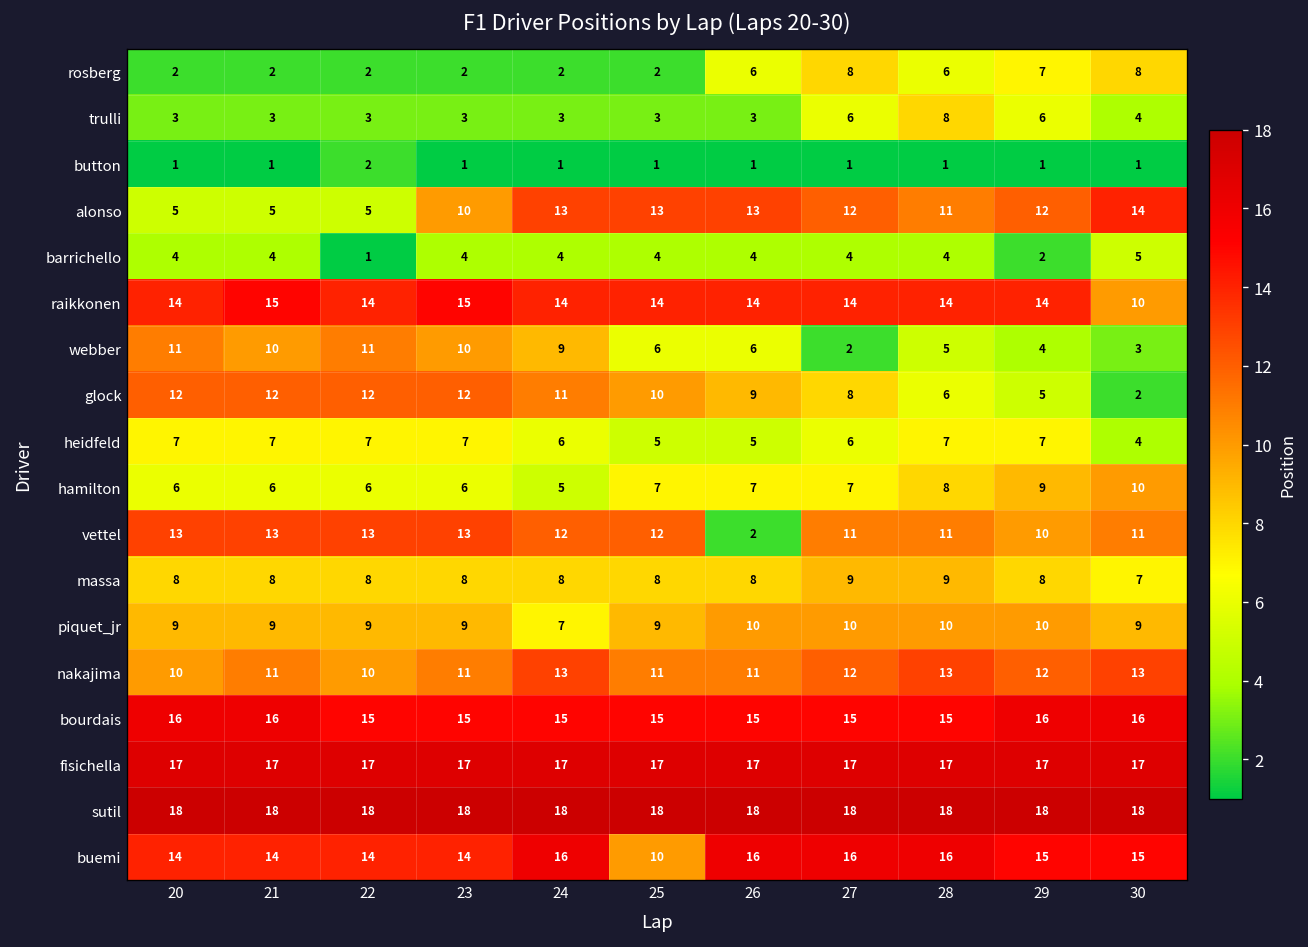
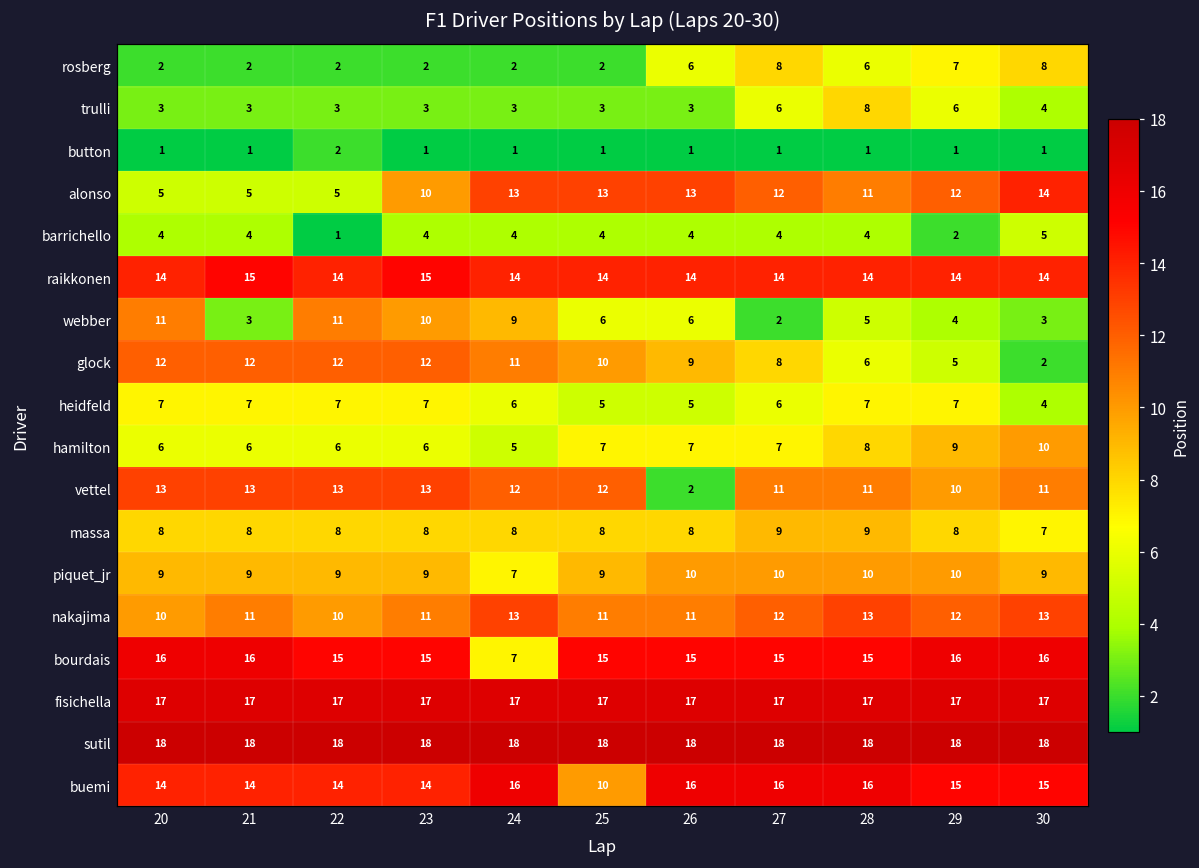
  {
    "rosberg": {
      "20": 2,
      "21": 2,
      "22": 2,
      "23": 2,
      "24": 2,
      "25": 2,
      "26": 6,
      "27": 8,
      "28": 6,
      "29": 7,
      "30": 8
    },
    "trulli": {
      "20": 3,
      "21": 3,
      "22": 3,
      "23": 3,
      "24": 3,
      "25": 3,
      "26": 3,
      "27": 6,
      "28": 8,
      "29": 6,
      "30": 4
    },
    "button": {
      "20": 1,
      "21": 1,
      "22": 2,
      "23": 1,
      "24": 1,
      "25": 1,
      "26": 1,
      "27": 1,
      "28": 1,
      "29": 1,
      "30": 1
    },
    "alonso": {
      "20": 5,
      "21": 5,
      "22": 5,
      "23": 10,
      "24": 13,
      "25": 13,
      "26": 13,
      "27": 12,
      "28": 11,
      "29": 12,
      "30": 14
    },
    "barrichello": {
      "20": 4,
      "21": 4,
      "22": 1,
      "23": 4,
      "24": 4,
      "25": 4,
      "26": 4,
      "27": 4,
      "28": 4,
      "29": 2,
      "30": 5
    },
    "raikkonen": {
      "20": 14,
      "21": 15,
      "22": 14,
      "23": 15,
      "24": 14,
      "25": 14,
      "26": 14,
      "27": 14,
      "28": 14,
      "29": 14,
-     "30": 10
+     "30": 14
    },
    "webber": {
      "20": 11,
-     "21": 10,
+     "21": 3,
      "22": 11,
      "23": 10,
      "24": 9,
      "25": 6,
      "26": 6,
      "27": 2,
      "28": 5,
      "29": 4,
      "30": 3
    },
    "glock": {
      "20": 12,
      "21": 12,
      "22": 12,
      "23": 12,
      "24": 11,
      "25": 10,
      "26": 9,
      "27": 8,
      "28": 6,
      "29": 5,
      "30": 2
    },
    "heidfeld": {
      "20": 7,
      "21": 7,
      "22": 7,
      "23": 7,
      "24": 6,
      "25": 5,
      "26": 5,
      "27": 6,
      "28": 7,
      "29": 7,
      "30": 4
    },
    "hamilton": {
      "20": 6,
      "21": 6,
      "22": 6,
      "23": 6,
      "24": 5,
      "25": 7,
      "26": 7,
      "27": 7,
      "28": 8,
      "29": 9,
      "30": 10
    },
    "vettel": {
      "20": 13,
      "21": 13,
      "22": 13,
      "23": 13,
      "24": 12,
      "25": 12,
      "26": 2,
      "27": 11,
      "28": 11,
      "29": 10,
      "30": 11
    },
    "massa": {
      "20": 8,
      "21": 8,
      "22": 8,
      "23": 8,
      "24": 8,
      "25": 8,
      "26": 8,
      "27": 9,
      "28": 9,
      "29": 8,
      "30": 7
    },
    "piquet_jr": {
      "20": 9,
      "21": 9,
      "22": 9,
      "23": 9,
      "24": 7,
      "25": 9,
      "26": 10,
      "27": 10,
      "28": 10,
      "29": 10,
      "30": 9
    },
    "nakajima": {
      "20": 10,
      "21": 11,
      "22": 10,
      "23": 11,
      "24": 13,
      "25": 11,
      "26": 11,
      "27": 12,
      "28": 13,
      "29": 12,
      "30": 13
    },
    "bourdais": {
      "20": 16,
      "21": 16,
      "22": 15,
      "23": 15,
-     "24": 15,
+     "24": 7,
      "25": 15,
      "26": 15,
      "27": 15,
      "28": 15,
      "29": 16,
      "30": 16
    },
    "fisichella": {
      "20": 17,
      "21": 17,
      "22": 17,
      "23": 17,
      "24": 17,
      "25": 17,
      "26": 17,
      "27": 17,
      "28": 17,
      "29": 17,
      "30": 17
    },
    "sutil": {
      "20": 18,
      "21": 18,
      "22": 18,
      "23": 18,
      "24": 18,
      "25": 18,
      "26": 18,
      "27": 18,
      "28": 18,
      "29": 18,
      "30": 18
    },
    "buemi": {
      "20": 14,
      "21": 14,
      "22": 14,
      "23": 14,
      "24": 16,
      "25": 10,
      "26": 16,
      "27": 16,
      "28": 16,
      "29": 15,
      "30": 15
    }
  }
